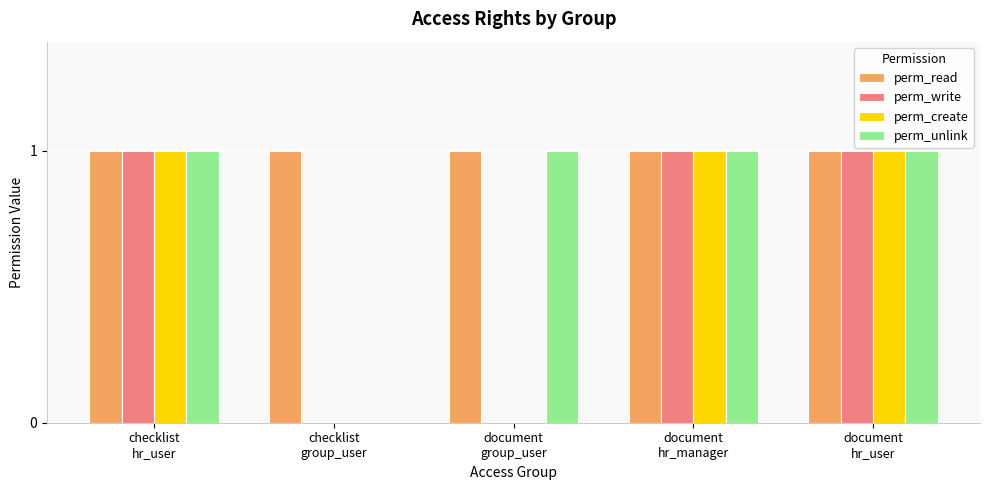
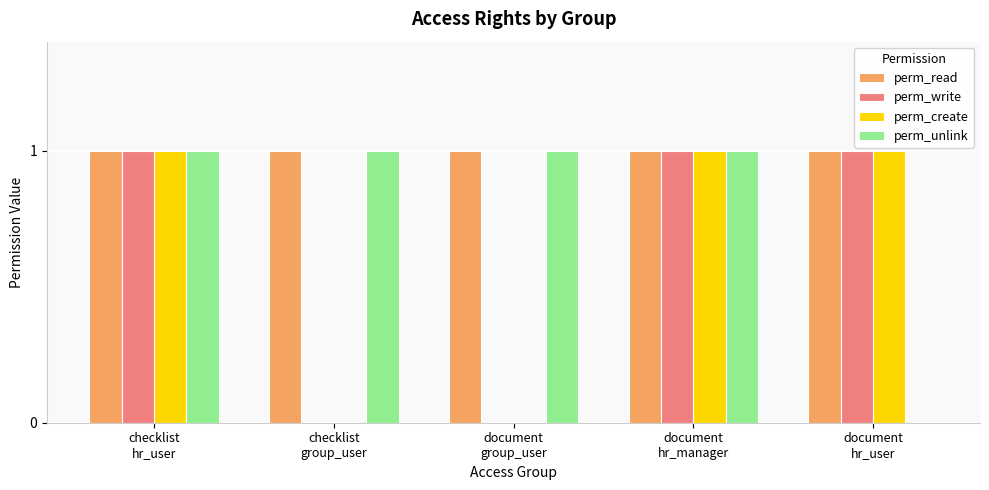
  {
    "perm_create": {
      "checklist hr_user": 1,
      "checklist group_user": 0,
      "document group_user": 0,
      "document hr_manager": 1,
      "document hr_user": 1
    },
    "perm_unlink": {
      "checklist hr_user": 1,
-     "checklist group_user": 0,
+     "checklist group_user": 1,
      "document group_user": 1,
      "document hr_manager": 1,
-     "document hr_user": 1
+     "document hr_user": 0
    }
  }
